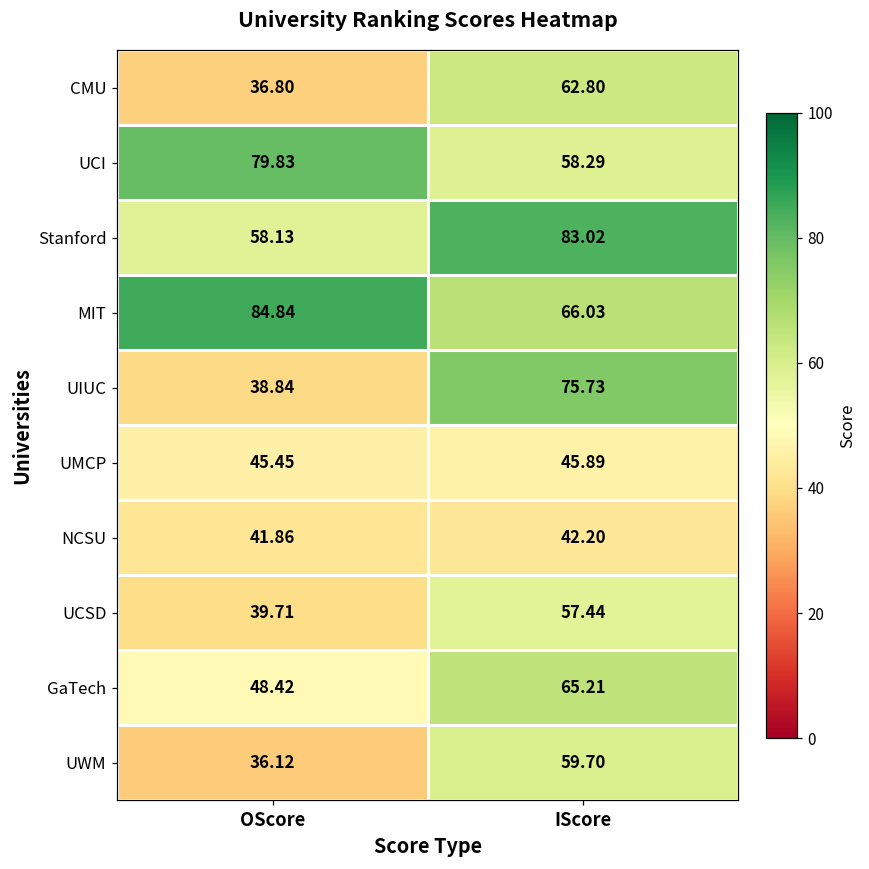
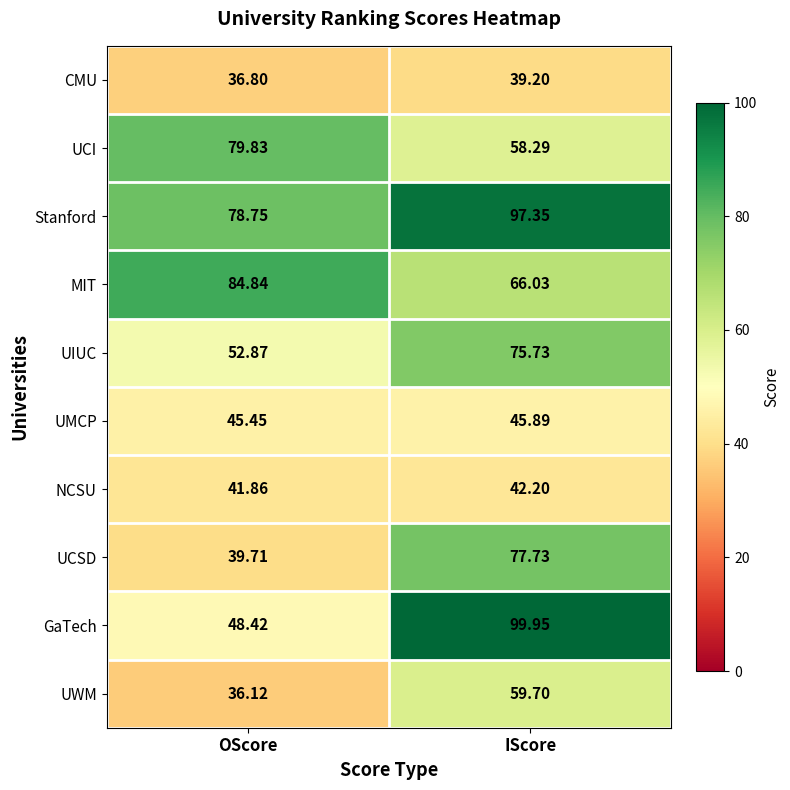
  {
    "CMU": {
      "OScore": 36.80,
-     "IScore": 62.80
+     "IScore": 39.20
    },
    "UCI": {
      "OScore": 79.83,
      "IScore": 58.29
    },
    "Stanford": {
-     "OScore": 58.13,
-     "IScore": 83.02
+     "OScore": 78.75,
+     "IScore": 97.35
    },
    "MIT": {
      "OScore": 84.84,
      "IScore": 66.03
    },
    "UIUC": {
-     "OScore": 38.84,
+     "OScore": 52.87,
      "IScore": 75.73
    },
    "UMCP": {
      "OScore": 45.45,
      "IScore": 45.89
    },
    "NCSU": {
      "OScore": 41.86,
      "IScore": 42.20
    },
    "UCSD": {
      "OScore": 39.71,
-     "IScore": 57.44
+     "IScore": 77.73
    },
    "GaTech": {
      "OScore": 48.42,
-     "IScore": 65.21
+     "IScore": 99.95
    },
    "UWM": {
      "OScore": 36.12,
      "IScore": 59.70
    }
  }
